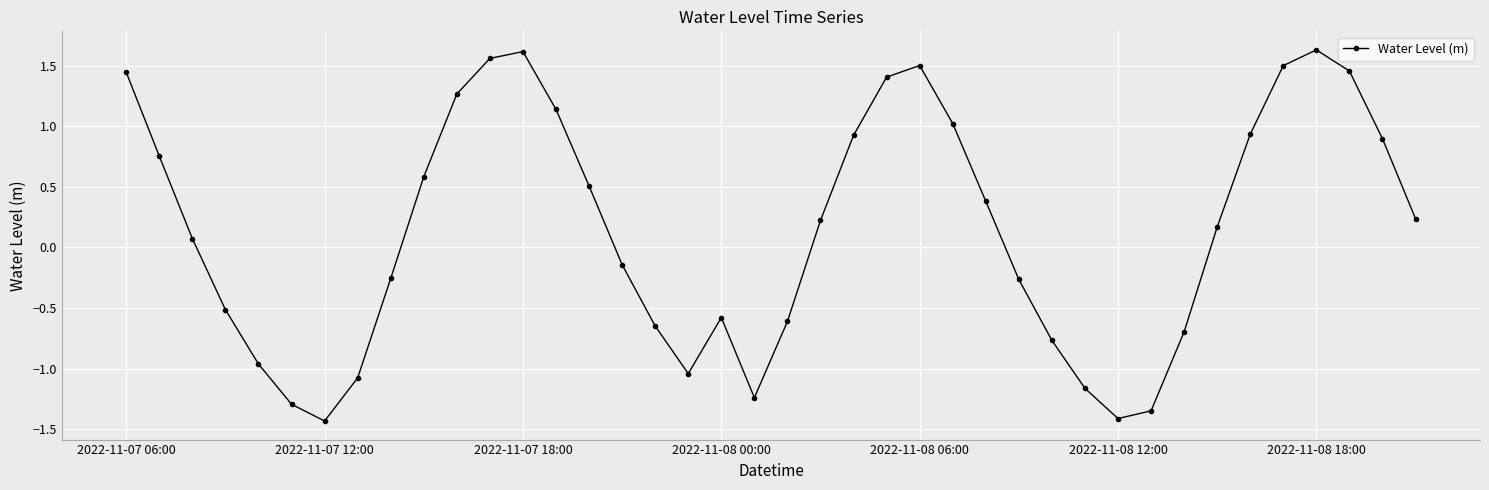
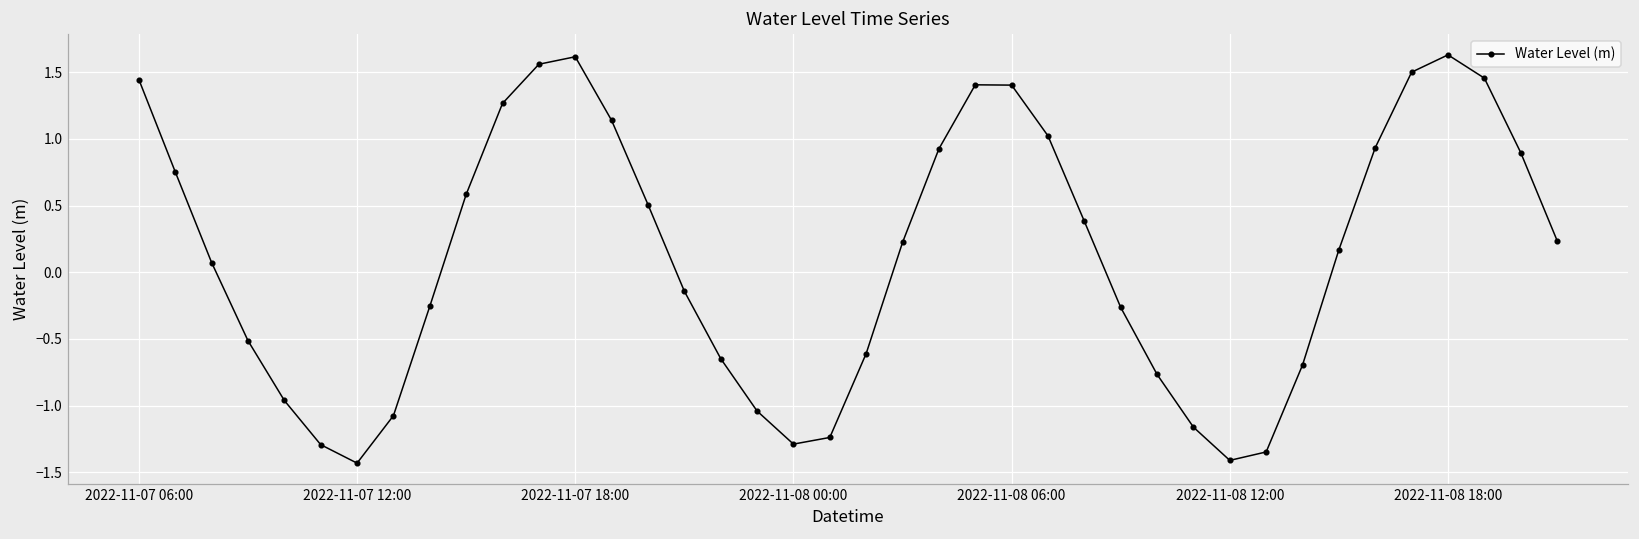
  {
    "2022-11-07 06:00": 1.44,
    "2022-11-07 12:00": -1.43,
    "2022-11-07 18:00": 1.61,
-   "2022-11-08 00:00": -0.58,
-   "2022-11-08 06:00": 1.50,
+   "2022-11-08 00:00": -1.29,
+   "2022-11-08 06:00": 1.40,
    "2022-11-08 12:00": -1.41,
    "2022-11-08 18:00": 1.63
  }
